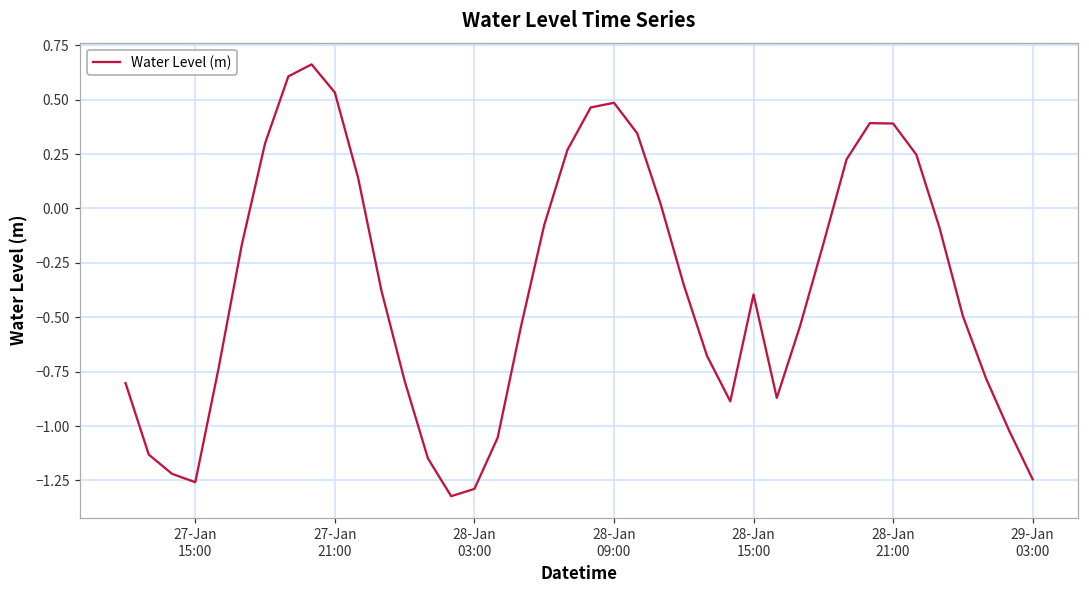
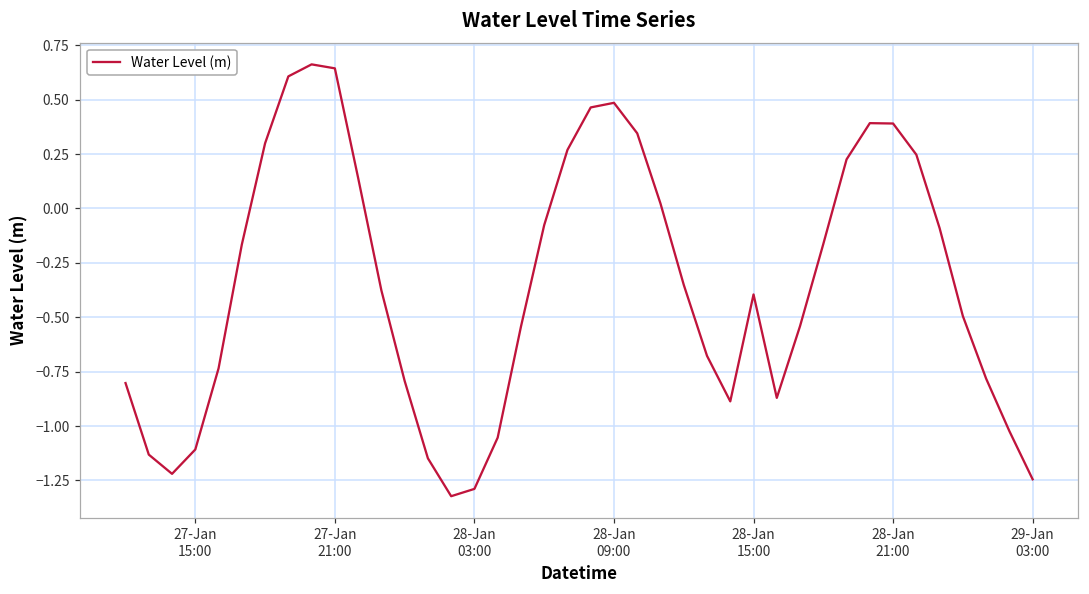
  {
-   "27-Jan 15:00": -1.26,
-   "27-Jan 21:00": 0.53,
+   "27-Jan 15:00": -1.11,
+   "27-Jan 21:00": 0.64,
    "28-Jan 03:00": -1.29,
    "28-Jan 09:00": 0.49,
    "28-Jan 15:00": -0.40,
    "28-Jan 21:00": 0.39,
    "29-Jan 03:00": -1.24
  }
